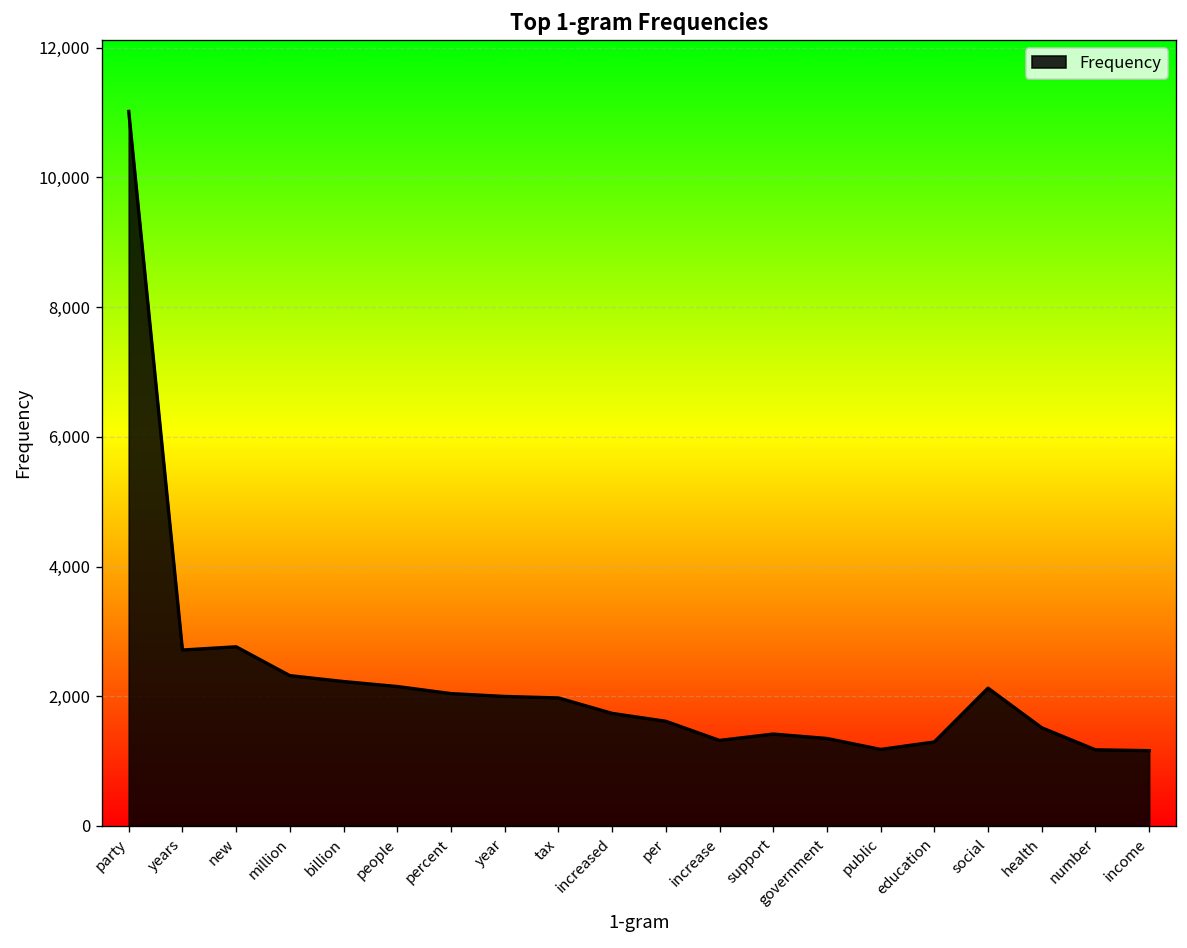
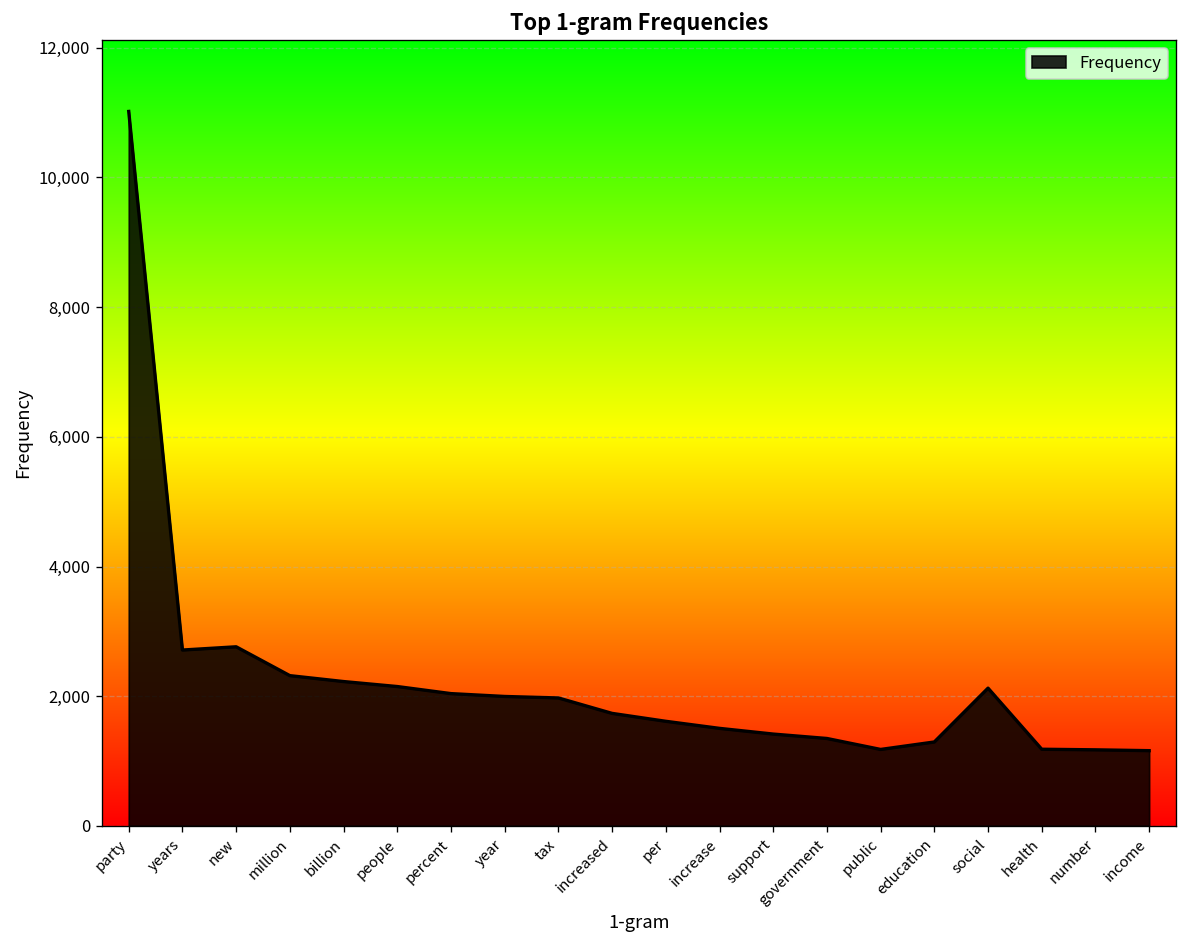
  {
    "party": "11,000",
    "years": "2,700",
    "new": "2,800",
    "million": "2,300",
    "billion": "2,200",
    "people": "2,100",
    "percent": "2,000",
    "year": "2,000",
    "tax": "2,000",
    "increased": "1,700",
    "per": "1,600",
-   "increase": "1,300",
+   "increase": "1,500",
    "support": "1,400",
    "government": "1,300",
    "public": "1,200",
    "education": "1,300",
    "social": "2,100",
-   "health": "1,500",
+   "health": "1,200",
    "number": "1,200",
    "income": "1,200"
  }
